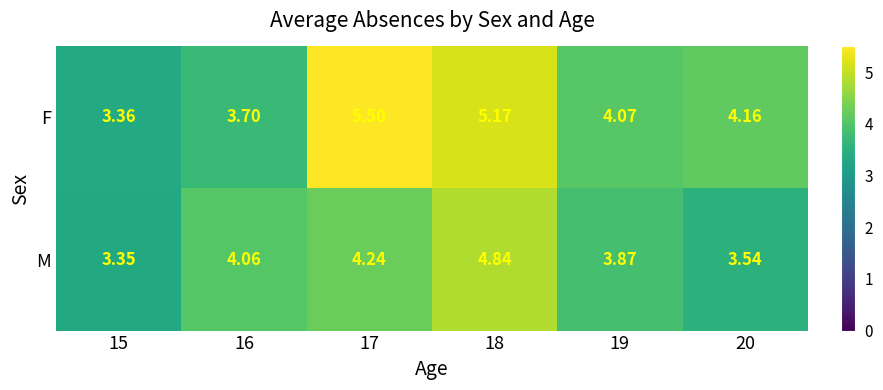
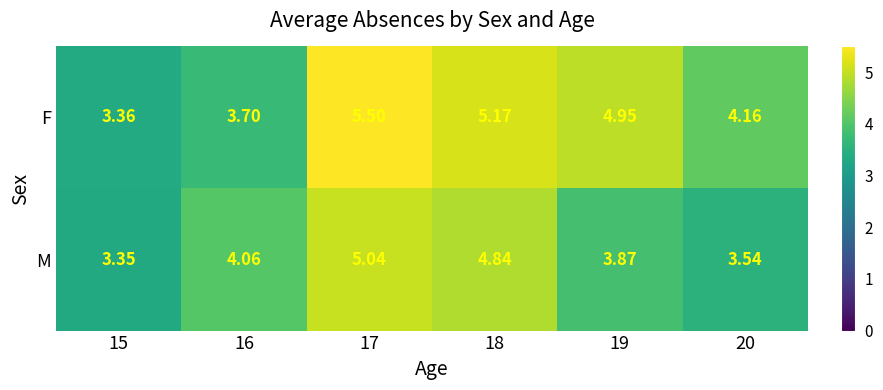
  {
    "F": {
      "15": 3.36,
      "16": 3.70,
-     "19": 4.07,
+     "19": 4.95,
      "20": 4.16
    },
    "M": {
      "15": 3.35,
      "16": 4.06,
-     "17": 4.24,
+     "17": 5.04,
      "18": 4.84,
      "19": 3.87,
      "20": 3.54
    }
  }
